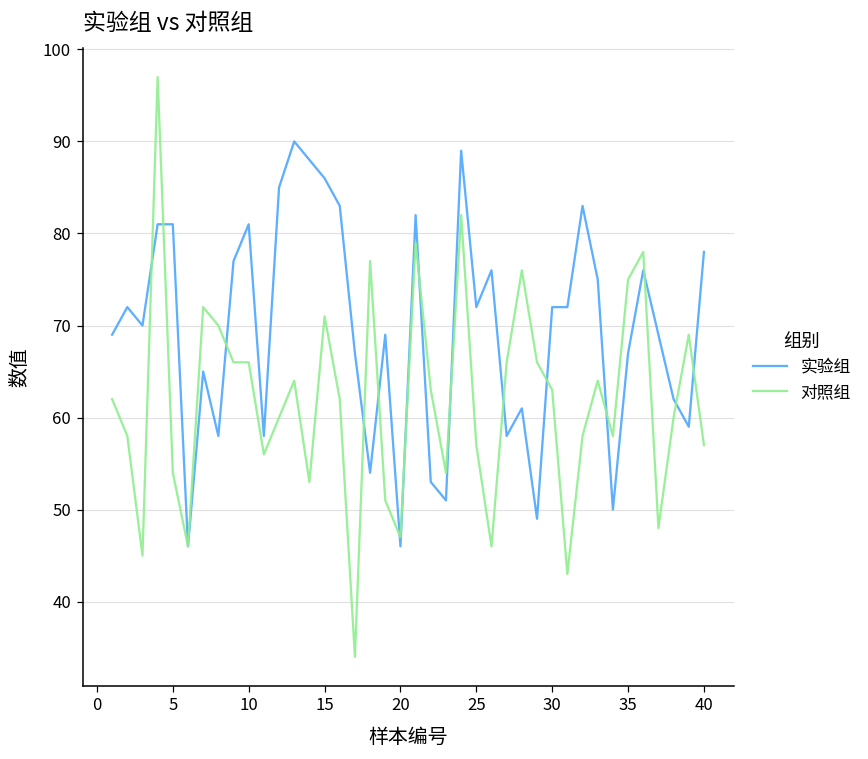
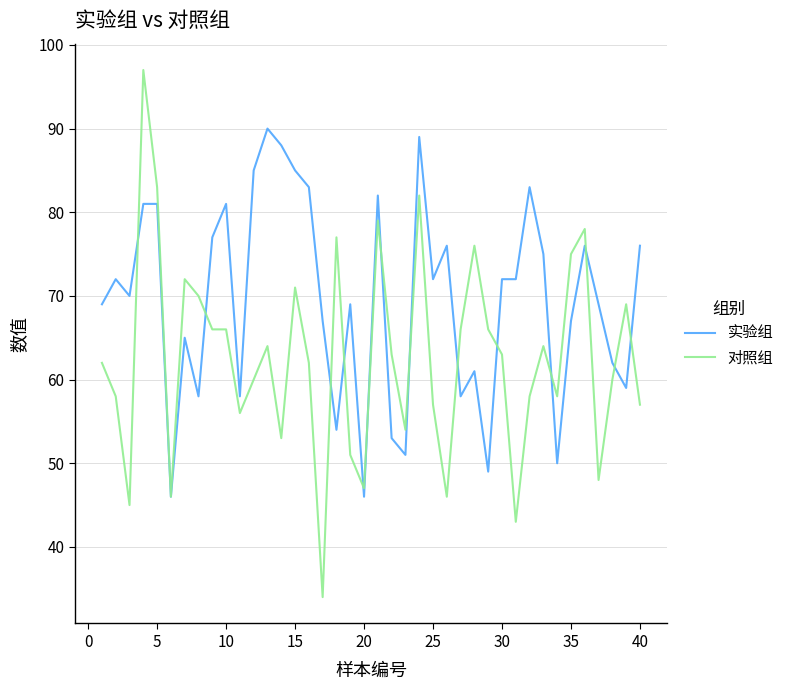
  {
    "实验组": {
      "5": 81,
      "10": 81,
-     "15": 86,
+     "15": 85,
      "20": 46,
      "25": 72,
      "30": 72,
      "35": 67,
-     "40": 78
+     "40": 76
    },
    "对照组": {
-     "5": 54,
+     "5": 83,
      "10": 66,
      "15": 71,
      "20": 47,
      "25": 57,
      "30": 63,
      "35": 75,
      "40": 57
    }
  }
